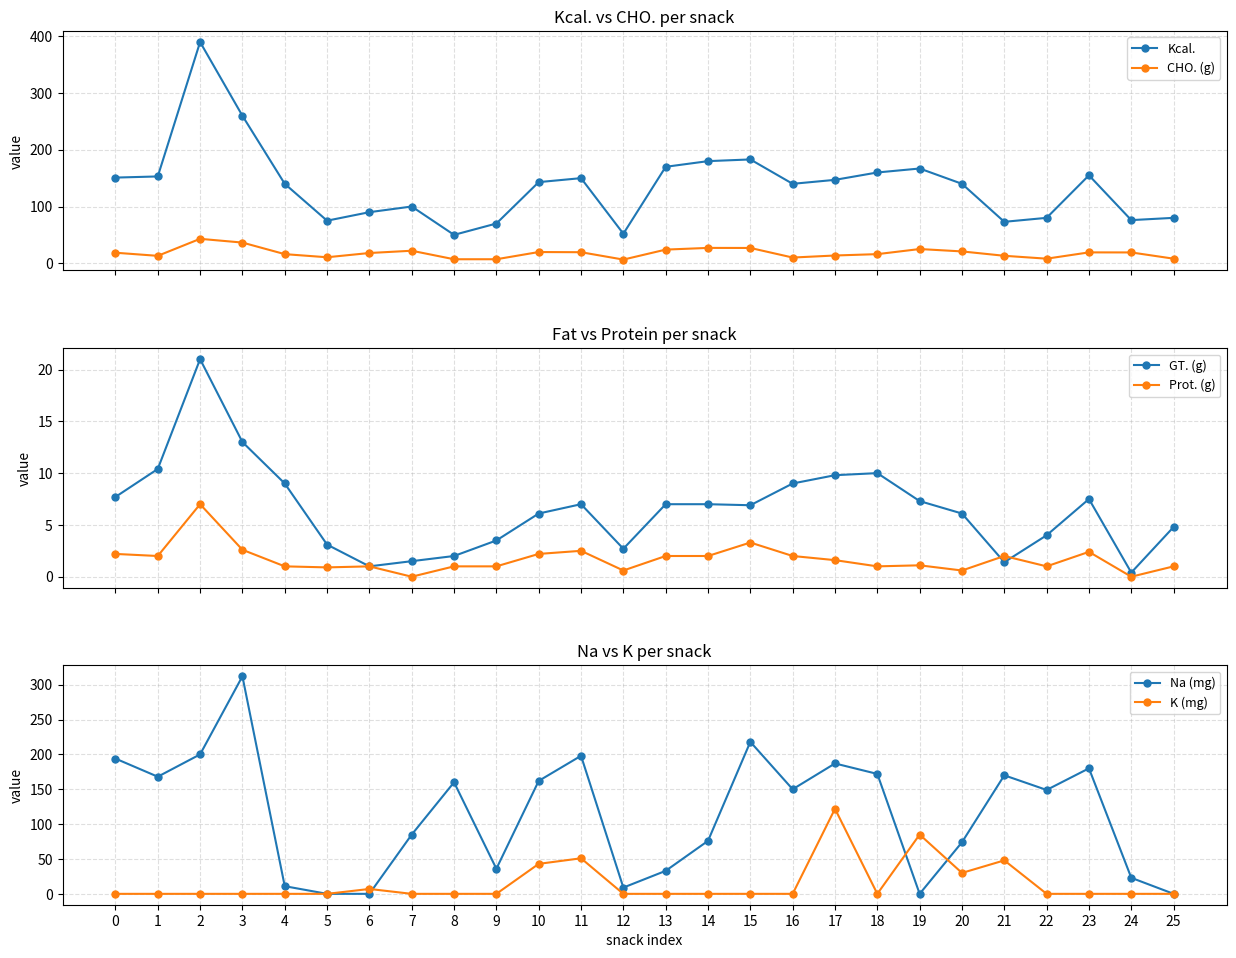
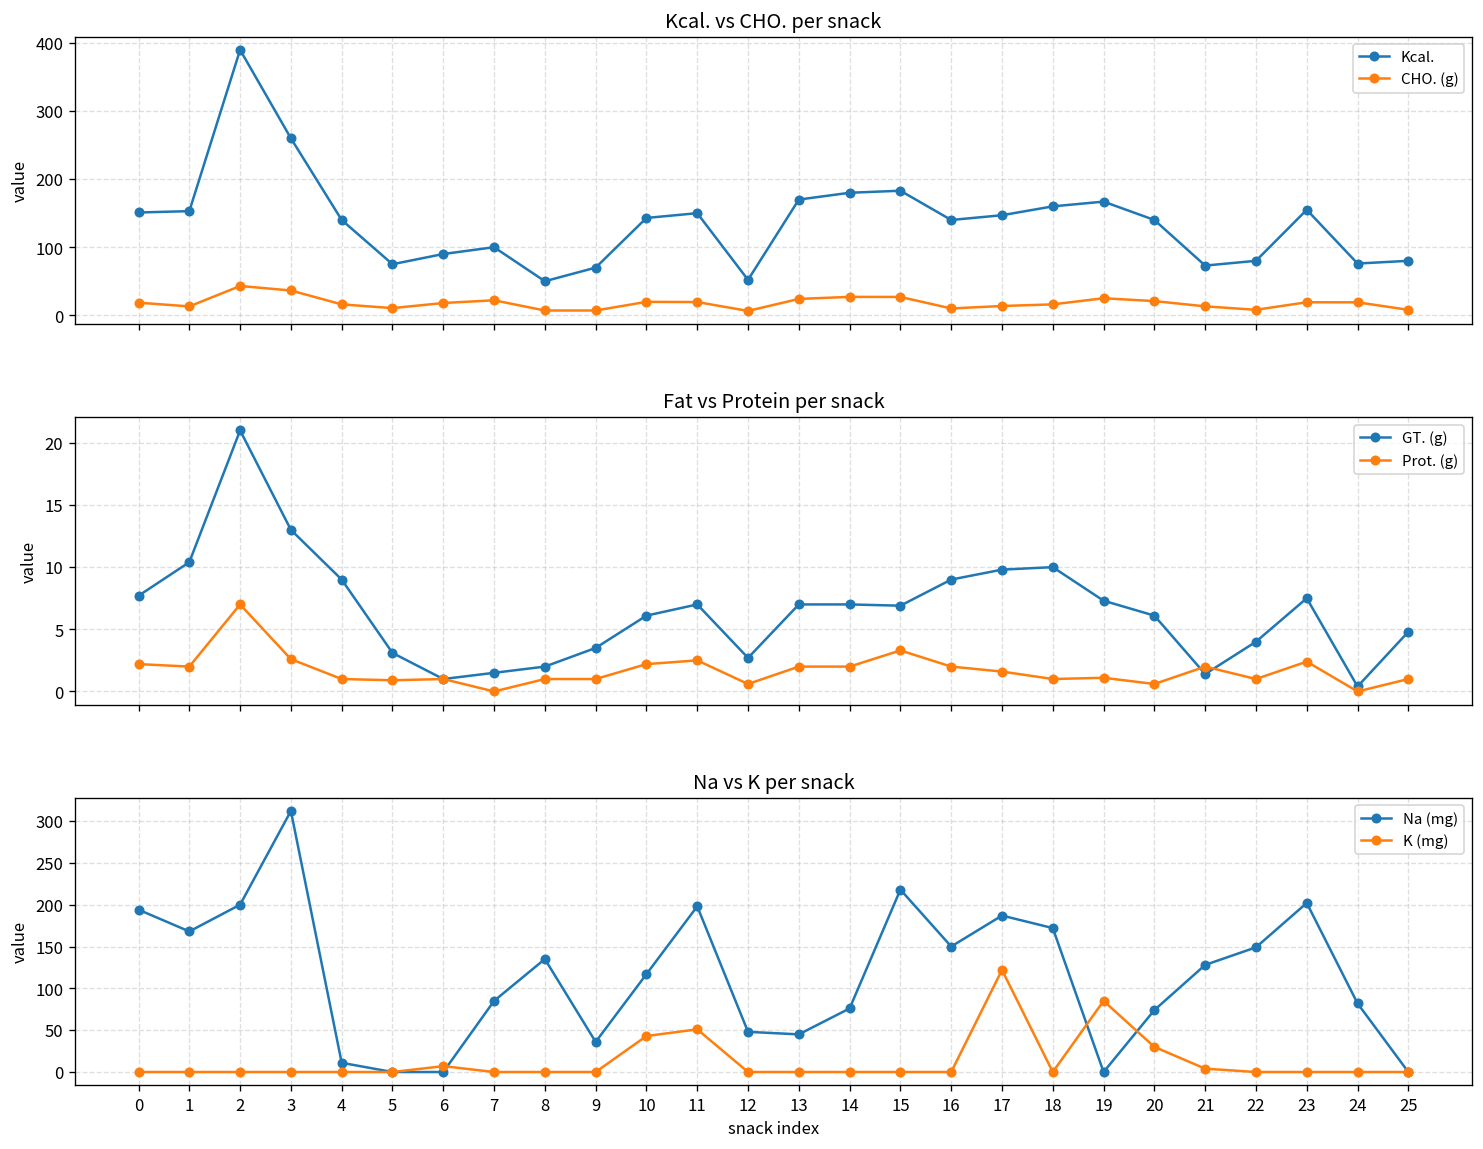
  {
    "Na vs K per snack": {
      "Na (mg)": {
        "0": 190,
        "1": 170,
        "2": 200,
        "3": 310,
        "4": 10,
        "6": 0,
        "7": 90,
-       "8": 160,
+       "8": 140,
        "9": 40,
-       "10": 160,
+       "10": 120,
        "11": 200,
-       "12": 10,
-       "13": 30,
+       "12": 50,
+       "13": 50,
        "14": 80,
        "15": 220,
        "16": 150,
        "17": 190,
        "18": 170,
        "19": 0,
        "20": 70,
-       "21": 170,
+       "21": 130,
        "22": 150,
-       "23": 180,
-       "24": 20
+       "23": 200,
+       "24": 80
      },
      "K (mg)": {
        "0": 0,
        "1": 0,
        "2": 0,
        "3": 0,
        "4": 0,
        "6": 10,
        "7": 0,
        "8": 0,
        "9": 0,
        "10": 40,
        "11": 50,
        "12": 0,
        "13": 0,
        "14": 0,
        "15": 0,
        "16": 0,
        "17": 120,
        "18": 0,
        "19": 90,
        "20": 30,
-       "21": 50,
+       "21": 0,
        "22": 0,
        "23": 0,
        "24": 0
      }
    }
  }
